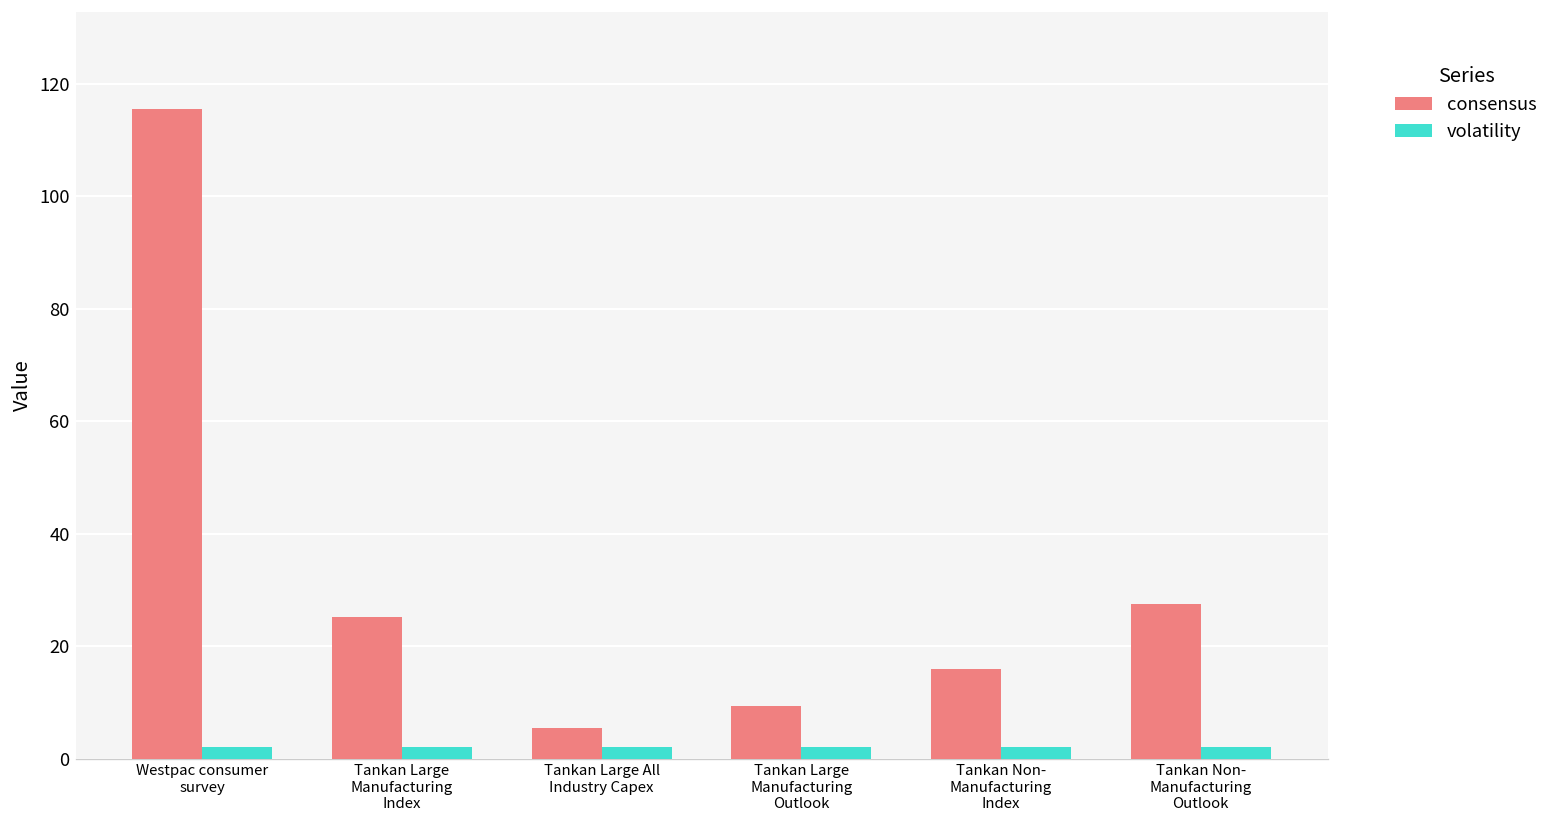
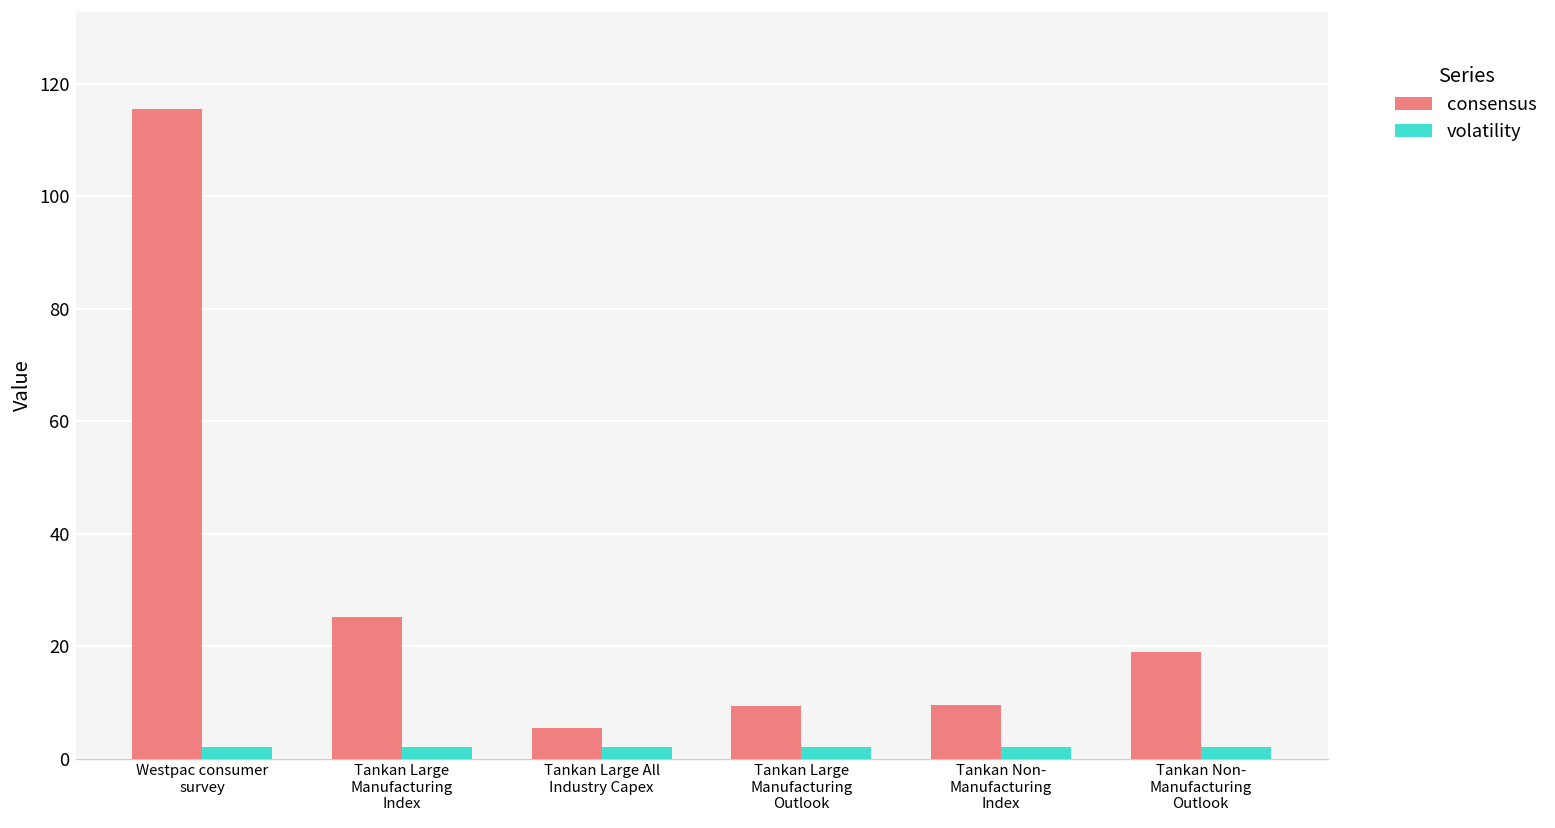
  {
    "consensus": {
      "Westpac consumer survey": 115,
      "Tankan Large Manufacturing Index": 25,
      "Tankan Large All Industry Capex": 6,
      "Tankan Large Manufacturing Outlook": 9,
-     "Tankan Non- Manufacturing Index": 16,
-     "Tankan Non- Manufacturing Outlook": 27
+     "Tankan Non- Manufacturing Index": 10,
+     "Tankan Non- Manufacturing Outlook": 19
    },
    "volatility": {
      "Westpac consumer survey": 2,
      "Tankan Large Manufacturing Index": 2,
      "Tankan Large All Industry Capex": 2,
      "Tankan Large Manufacturing Outlook": 2,
      "Tankan Non- Manufacturing Index": 2,
      "Tankan Non- Manufacturing Outlook": 2
    }
  }
